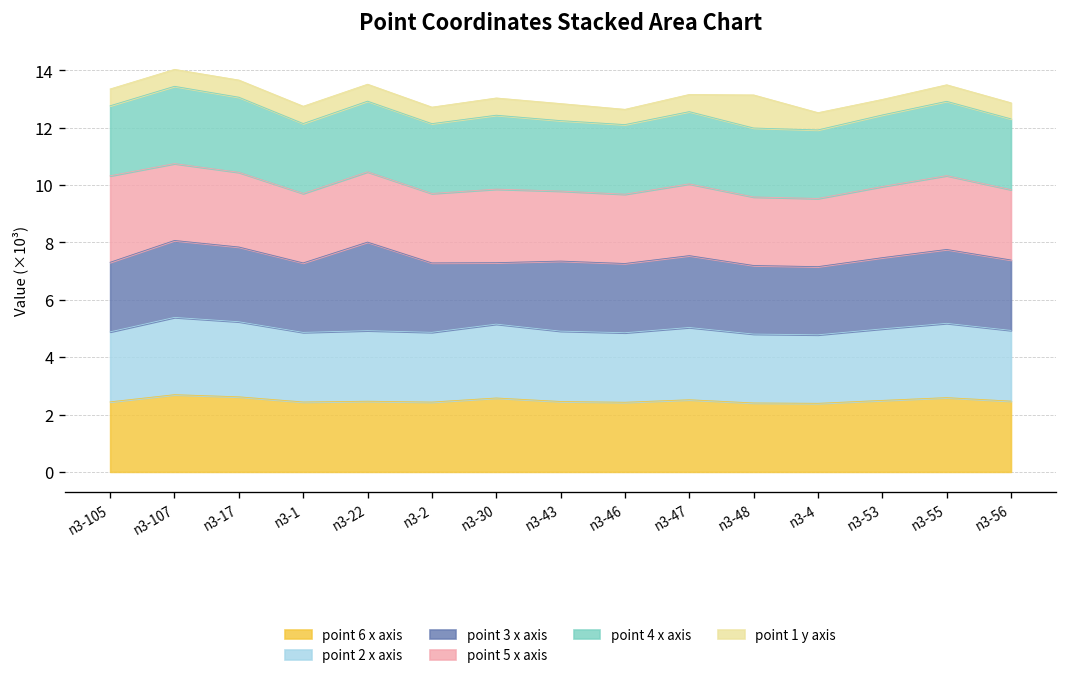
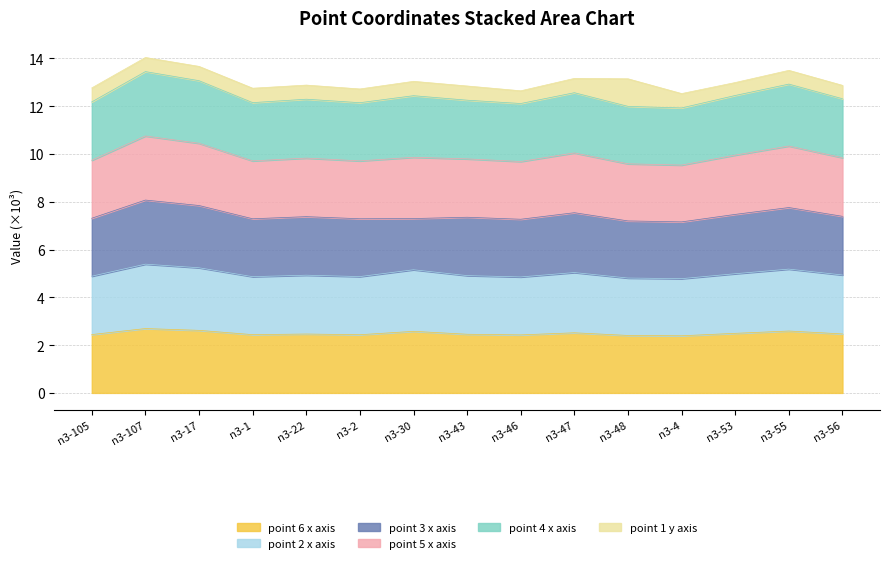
  {
    "point 6 x axis": {
      "n3-105": 2.4,
      "n3-107": 2.7,
      "n3-17": 2.6,
      "n3-1": 2.4,
      "n3-22": 2.5,
      "n3-2": 2.4,
      "n3-30": 2.6,
      "n3-43": 2.5,
      "n3-46": 2.4,
      "n3-47": 2.5,
      "n3-48": 2.4,
      "n3-4": 2.4,
      "n3-53": 2.5,
      "n3-55": 2.6,
      "n3-56": 2.5
    },
    "point 3 x axis": {
      "n3-105": 2.4,
      "n3-107": 2.7,
      "n3-17": 2.6,
      "n3-1": 2.4,
-     "n3-22": 3.1,
+     "n3-22": 2.5,
      "n3-2": 2.4,
      "n3-30": 2.1,
      "n3-43": 2.4,
      "n3-46": 2.4,
      "n3-47": 2.5,
      "n3-48": 2.4,
      "n3-4": 2.4,
      "n3-53": 2.5,
      "n3-55": 2.6,
      "n3-56": 2.5
    },
    "point 5 x axis": {
-     "n3-105": 3.0,
+     "n3-105": 2.4,
      "n3-107": 2.7,
      "n3-17": 2.6,
      "n3-1": 2.4,
      "n3-22": 2.5,
      "n3-2": 2.4,
      "n3-30": 2.6,
      "n3-43": 2.4,
      "n3-46": 2.4,
      "n3-47": 2.5,
      "n3-48": 2.4,
      "n3-4": 2.4,
      "n3-53": 2.5,
      "n3-55": 2.6,
      "n3-56": 2.5
    },
    "point 1 y axis": {
      "n3-105": 0.6,
      "n3-107": 0.6,
      "n3-17": 0.6,
      "n3-1": 0.6,
      "n3-22": 0.6,
      "n3-2": 0.6,
      "n3-30": 0.6,
      "n3-43": 0.6,
      "n3-46": 0.5,
      "n3-47": 0.6,
      "n3-48": 1.2,
      "n3-4": 0.6,
      "n3-53": 0.5,
      "n3-55": 0.6,
      "n3-56": 0.6
    }
  }
